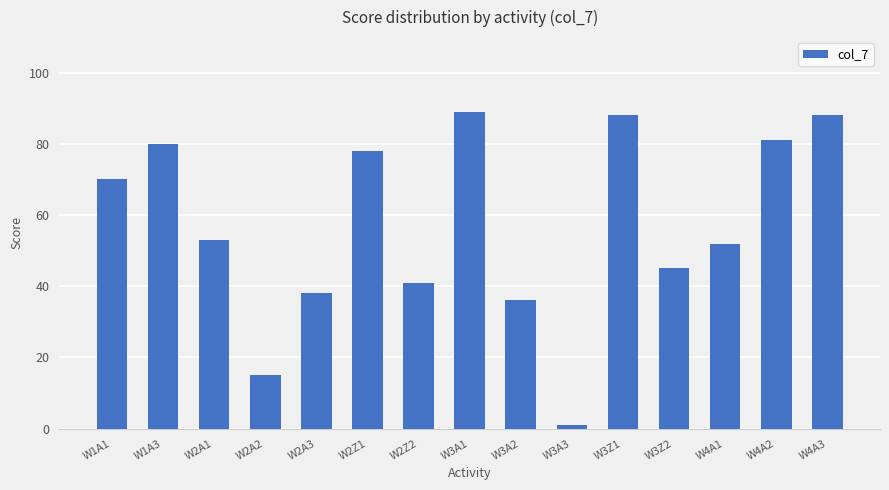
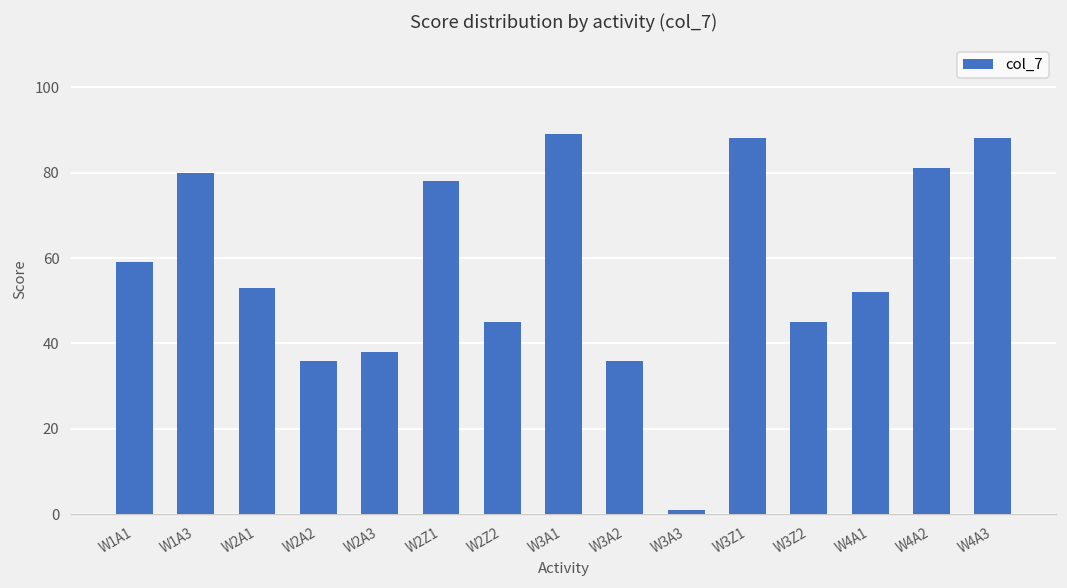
  {
-   "W1A1": 70,
+   "W1A1": 59,
    "W1A3": 80,
    "W2A1": 53,
-   "W2A2": 15,
+   "W2A2": 36,
    "W2A3": 38,
    "W2Z1": 78,
-   "W2Z2": 41,
+   "W2Z2": 45,
    "W3A1": 89,
    "W3A2": 36,
    "W3A3": 1,
    "W3Z1": 88,
    "W3Z2": 45,
    "W4A1": 52,
    "W4A2": 81,
    "W4A3": 88
  }
